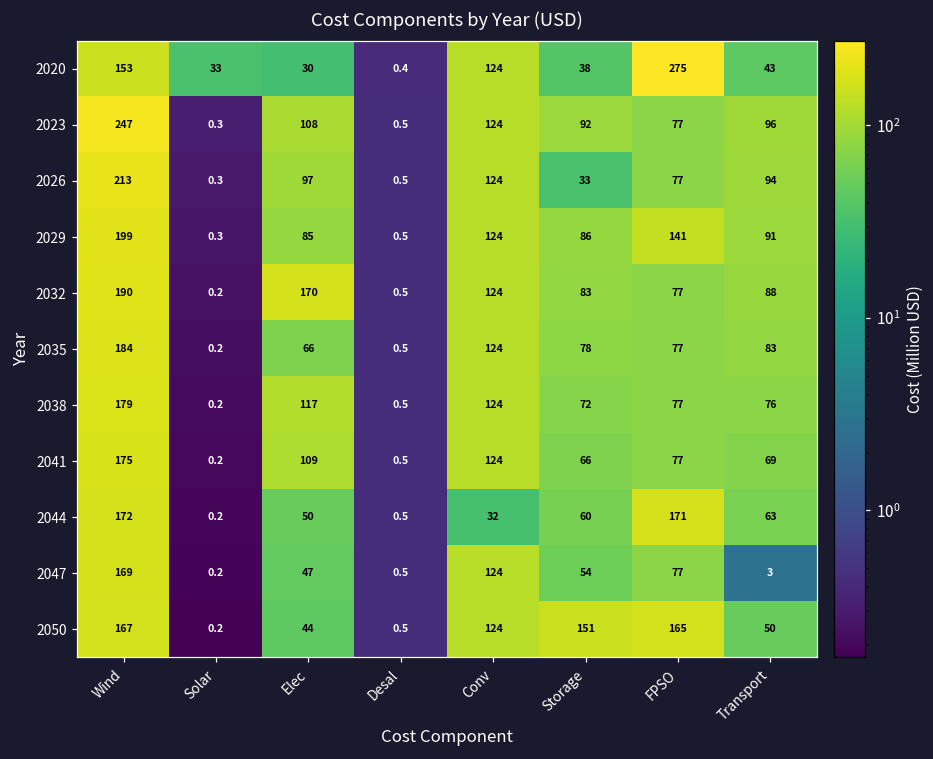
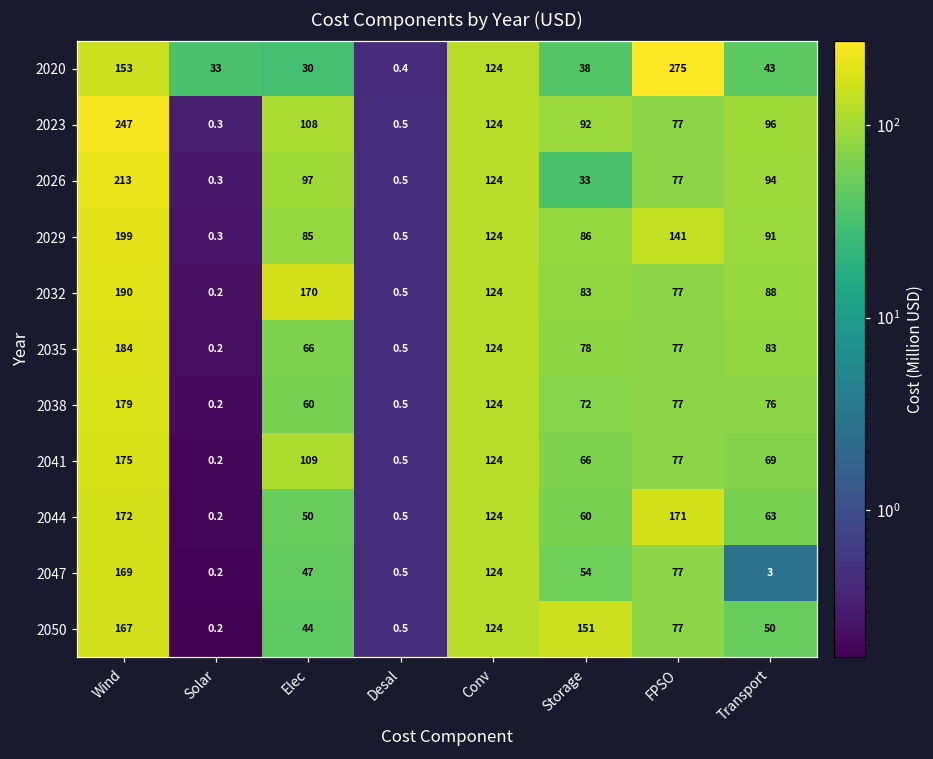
  {
    "2020": {
      "Wind": 153,
      "Solar": 33,
      "Elec": 30,
      "Desal": 0.4,
      "Conv": 124,
      "Storage": 38,
      "FPSO": 275,
      "Transport": 43
    },
    "2023": {
      "Wind": 247,
      "Solar": 0.3,
      "Elec": 108,
      "Desal": 0.5,
      "Conv": 124,
      "Storage": 92,
      "FPSO": 77,
      "Transport": 96
    },
    "2026": {
      "Wind": 213,
      "Solar": 0.3,
      "Elec": 97,
      "Desal": 0.5,
      "Conv": 124,
      "Storage": 33,
      "FPSO": 77,
      "Transport": 94
    },
    "2029": {
      "Wind": 199,
      "Solar": 0.3,
      "Elec": 85,
      "Desal": 0.5,
      "Conv": 124,
      "Storage": 86,
      "FPSO": 141,
      "Transport": 91
    },
    "2032": {
      "Wind": 190,
      "Solar": 0.2,
      "Elec": 170,
      "Desal": 0.5,
      "Conv": 124,
      "Storage": 83,
      "FPSO": 77,
      "Transport": 88
    },
    "2035": {
      "Wind": 184,
      "Solar": 0.2,
      "Elec": 66,
      "Desal": 0.5,
      "Conv": 124,
      "Storage": 78,
      "FPSO": 77,
      "Transport": 83
    },
    "2038": {
      "Wind": 179,
      "Solar": 0.2,
-     "Elec": 117,
+     "Elec": 60,
      "Desal": 0.5,
      "Conv": 124,
      "Storage": 72,
      "FPSO": 77,
      "Transport": 76
    },
    "2041": {
      "Wind": 175,
      "Solar": 0.2,
      "Elec": 109,
      "Desal": 0.5,
      "Conv": 124,
      "Storage": 66,
      "FPSO": 77,
      "Transport": 69
    },
    "2044": {
      "Wind": 172,
      "Solar": 0.2,
      "Elec": 50,
      "Desal": 0.5,
-     "Conv": 32,
+     "Conv": 124,
      "Storage": 60,
      "FPSO": 171,
      "Transport": 63
    },
    "2047": {
      "Wind": 169,
      "Solar": 0.2,
      "Elec": 47,
      "Desal": 0.5,
      "Conv": 124,
      "Storage": 54,
      "FPSO": 77,
      "Transport": 3
    },
    "2050": {
      "Wind": 167,
      "Solar": 0.2,
      "Elec": 44,
      "Desal": 0.5,
      "Conv": 124,
      "Storage": 151,
-     "FPSO": 165,
+     "FPSO": 77,
      "Transport": 50
    }
  }
